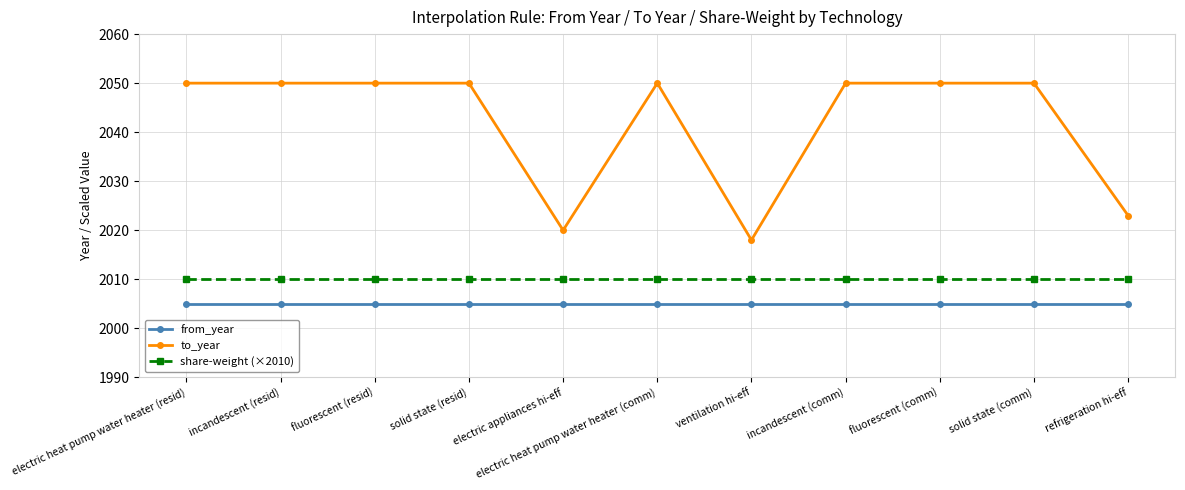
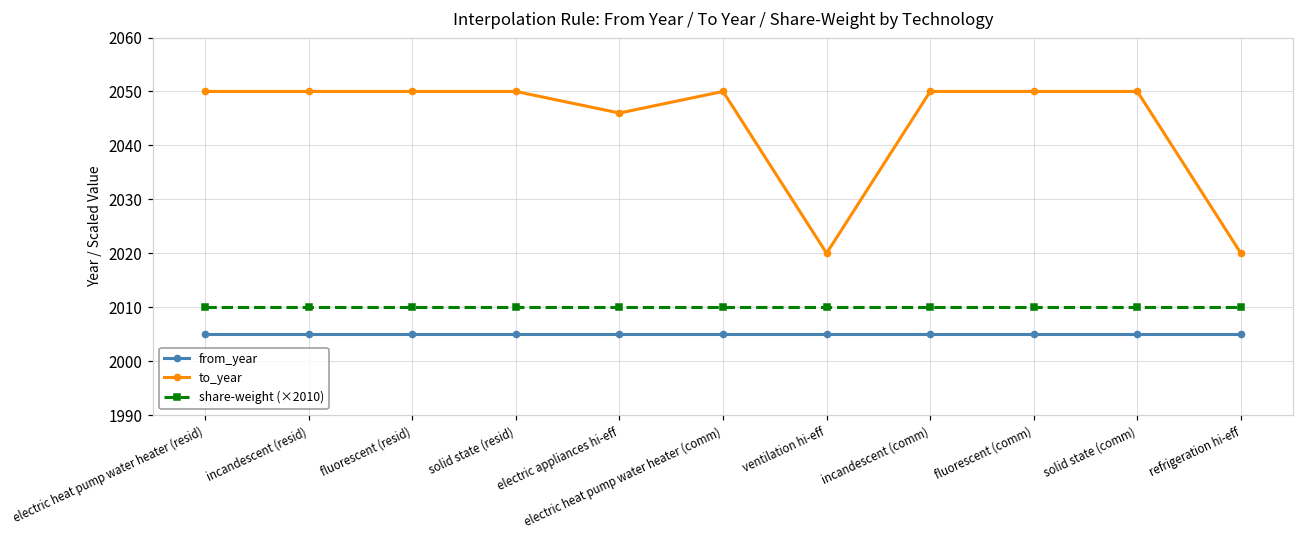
  {
    "from_year": {
      "electric heat pump water heater (resid)": 2005,
      "incandescent (resid)": 2005,
      "fluorescent (resid)": 2005,
      "solid state (resid)": 2005,
      "electric appliances hi-eff": 2005,
      "electric heat pump water heater (comm)": 2005,
      "ventilation hi-eff": 2005,
      "incandescent (comm)": 2005,
      "fluorescent (comm)": 2005,
      "solid state (comm)": 2005,
      "refrigeration hi-eff": 2005
    },
    "to_year": {
      "electric heat pump water heater (resid)": 2050,
      "incandescent (resid)": 2050,
      "fluorescent (resid)": 2050,
      "solid state (resid)": 2050,
-     "electric appliances hi-eff": 2020,
+     "electric appliances hi-eff": 2046,
      "electric heat pump water heater (comm)": 2050,
-     "ventilation hi-eff": 2018,
+     "ventilation hi-eff": 2020,
      "incandescent (comm)": 2050,
      "fluorescent (comm)": 2050,
      "solid state (comm)": 2050,
-     "refrigeration hi-eff": 2023
+     "refrigeration hi-eff": 2020
    },
    "share-weight (×2010)": {
      "electric heat pump water heater (resid)": 2010,
      "incandescent (resid)": 2010,
      "fluorescent (resid)": 2010,
      "solid state (resid)": 2010,
      "electric appliances hi-eff": 2010,
      "electric heat pump water heater (comm)": 2010,
      "ventilation hi-eff": 2010,
      "incandescent (comm)": 2010,
      "fluorescent (comm)": 2010,
      "solid state (comm)": 2010,
      "refrigeration hi-eff": 2010
    }
  }
